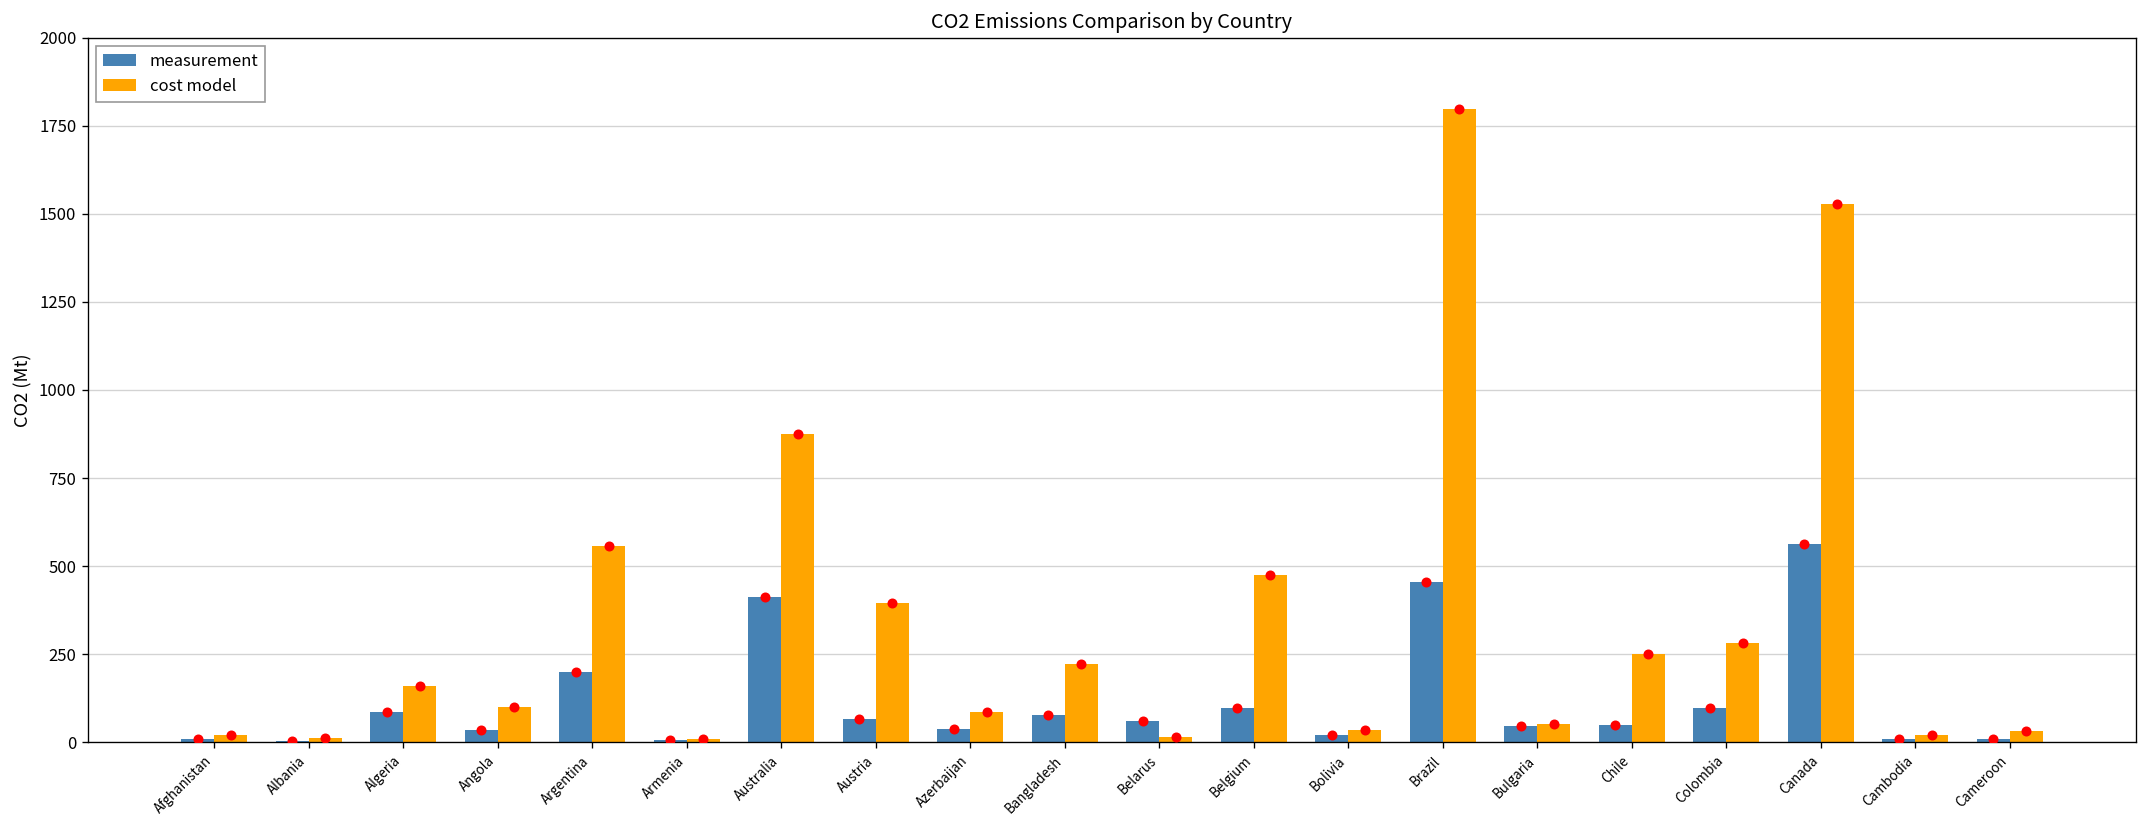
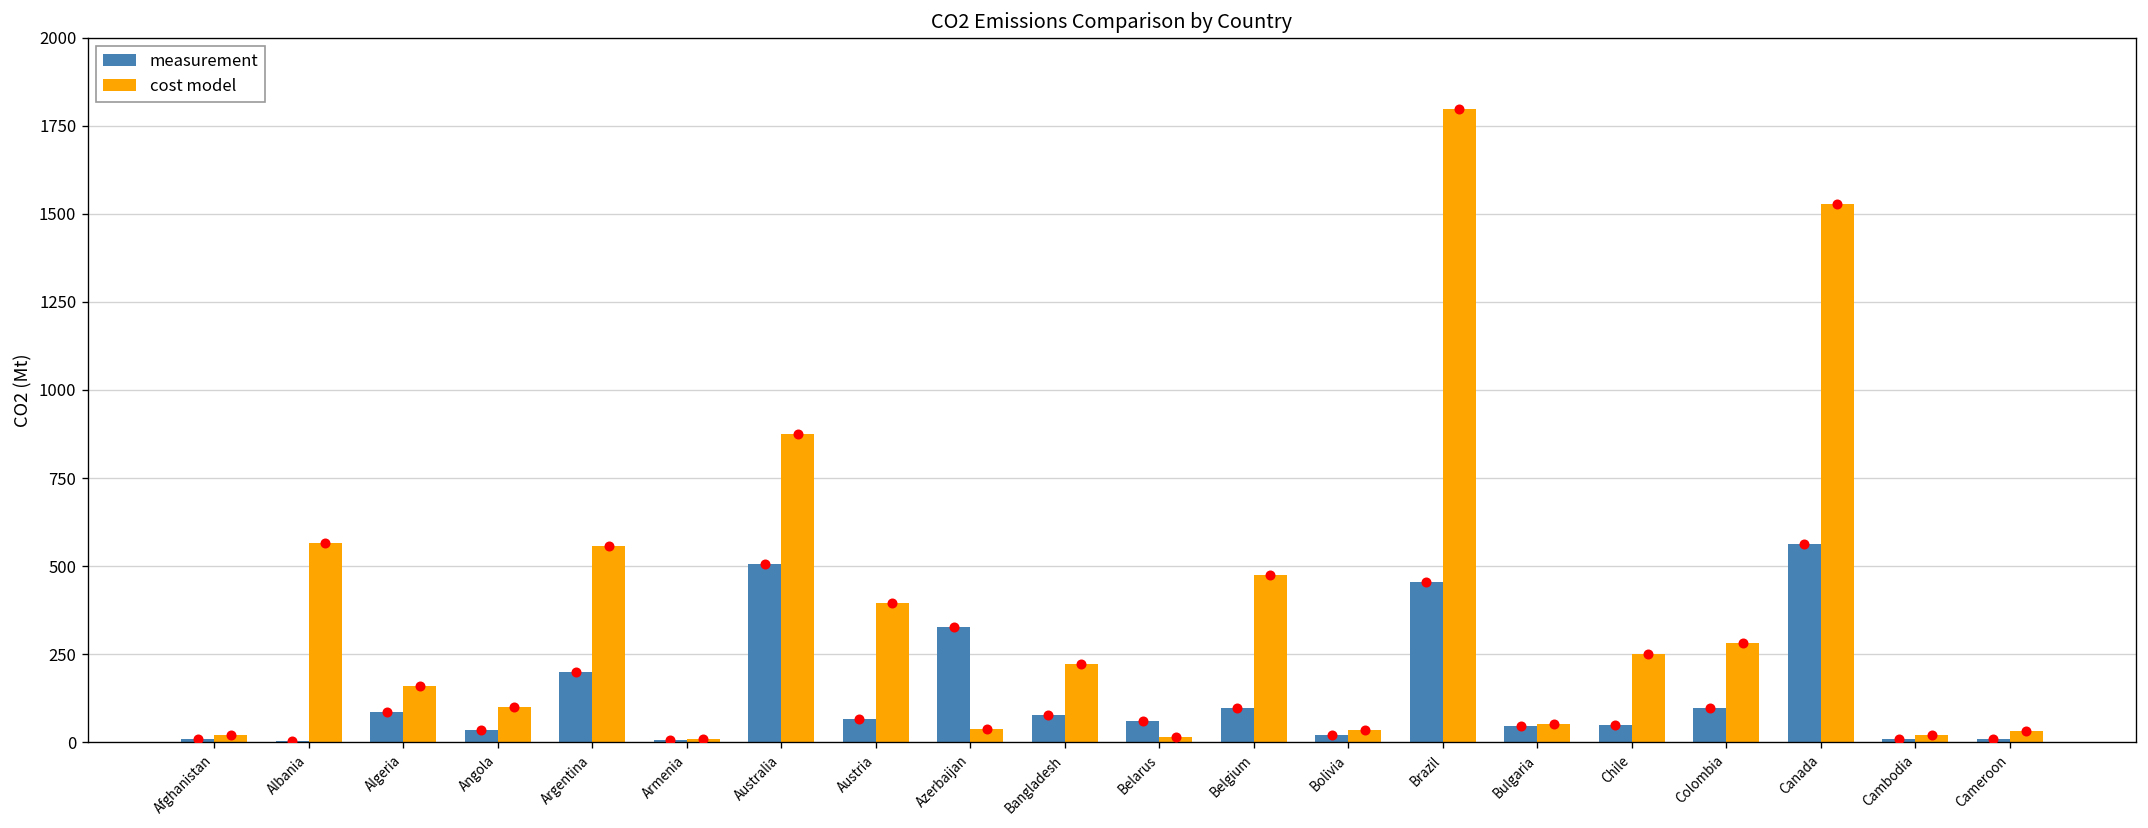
  {
    "measurement": {
      "Afghanistan": 10,
      "Algeria": 80,
      "Angola": 30,
      "Argentina": 200,
-     "Australia": 410,
+     "Australia": 510,
      "Austria": 70,
-     "Azerbaijan": 40,
+     "Azerbaijan": 330,
      "Bangladesh": 80,
      "Belarus": 60,
      "Belgium": 100,
      "Bolivia": 20,
      "Brazil": 450,
      "Bulgaria": 50,
      "Chile": 50,
      "Colombia": 100,
      "Canada": 560,
      "Cambodia": 10
    },
    "cost model": {
      "Afghanistan": 20,
-     "Albania": 10,
+     "Albania": 570,
      "Algeria": 160,
      "Angola": 100,
      "Argentina": 560,
      "Armenia": 10,
      "Australia": 880,
      "Austria": 400,
-     "Azerbaijan": 90,
+     "Azerbaijan": 40,
      "Bangladesh": 220,
      "Belarus": 20,
      "Belgium": 480,
      "Bolivia": 30,
      "Brazil": 1800,
      "Bulgaria": 50,
      "Chile": 250,
      "Colombia": 280,
      "Canada": 1530,
      "Cambodia": 20,
      "Cameroon": 30
    }
  }
